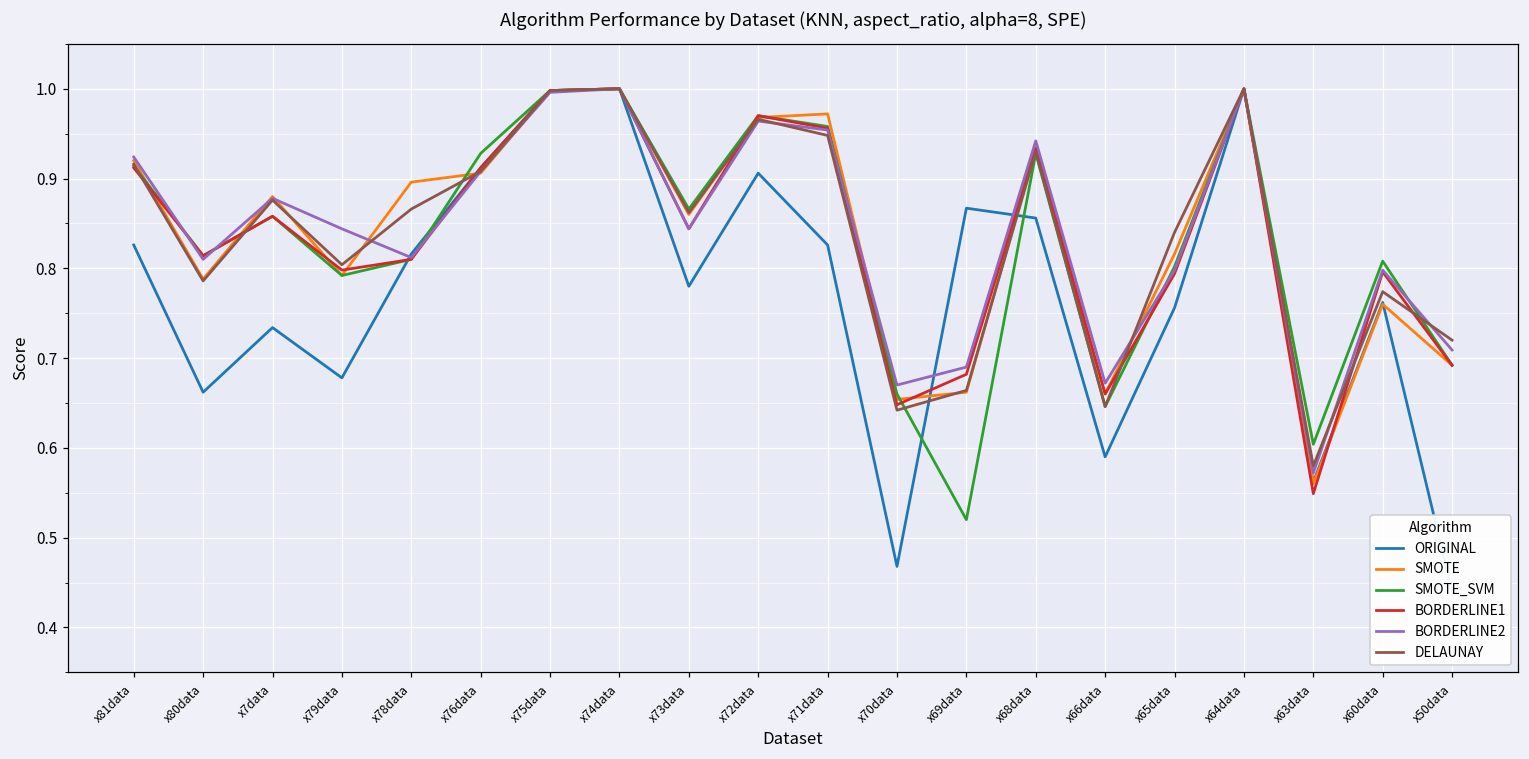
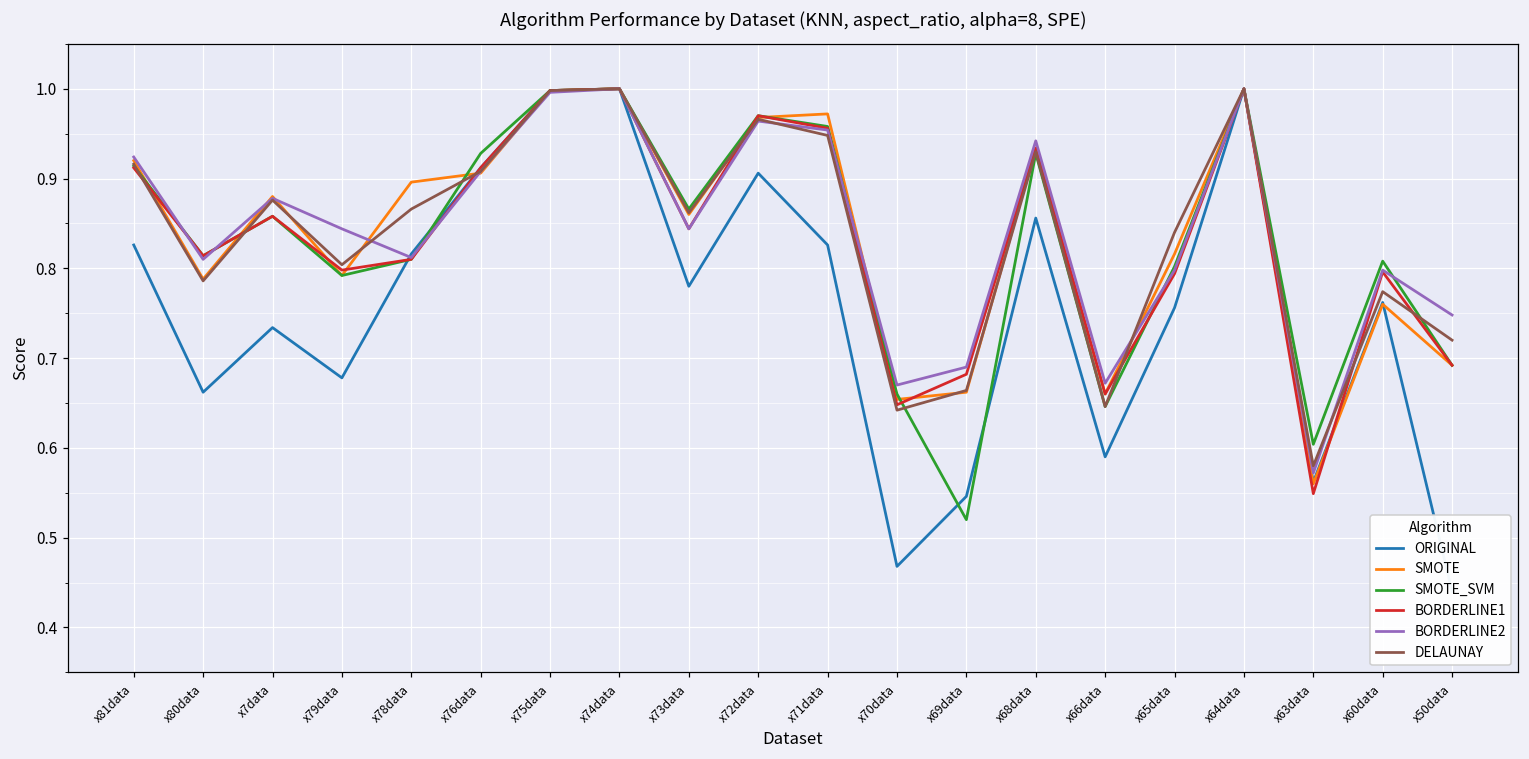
  {
    "ORIGINAL": {
      "x81data": 0.83,
      "x80data": 0.66,
      "x7data": 0.73,
      "x79data": 0.68,
      "x78data": 0.82,
      "x73data": 0.78,
      "x72data": 0.91,
      "x71data": 0.83,
      "x70data": 0.47,
-     "x69data": 0.87,
+     "x69data": 0.55,
      "x68data": 0.86,
      "x66data": 0.59,
      "x65data": 0.76
    },
    "SMOTE": {
      "x81data": 0.92,
      "x78data": 0.90,
      "x71data": 0.97,
      "x70data": 0.65,
      "x65data": 0.82
    },
    "SMOTE_SVM": {
      "x76data": 0.93,
      "x73data": 0.87,
      "x70data": 0.66,
      "x69data": 0.52,
      "x65data": 0.80,
      "x63data": 0.60,
      "x60data": 0.81
    },
    "BORDERLINE1": {
      "x79data": 0.80,
      "x70data": 0.65,
      "x69data": 0.68,
      "x65data": 0.79,
      "x63data": 0.55
    },
    "BORDERLINE2": {
      "x81data": 0.92,
      "x80data": 0.81,
      "x79data": 0.84,
      "x70data": 0.67,
      "x69data": 0.69,
      "x68data": 0.94,
      "x66data": 0.67,
      "x65data": 0.80,
      "x63data": 0.57,
-     "x50data": 0.71
+     "x50data": 0.75
    },
    "DELAUNAY": {
      "x79data": 0.80,
      "x78data": 0.87,
      "x71data": 0.95,
      "x70data": 0.64,
      "x65data": 0.84,
      "x63data": 0.58,
      "x60data": 0.77,
      "x50data": 0.72
    }
  }
